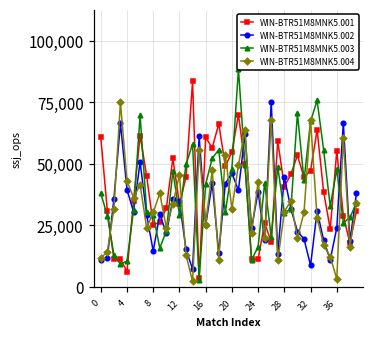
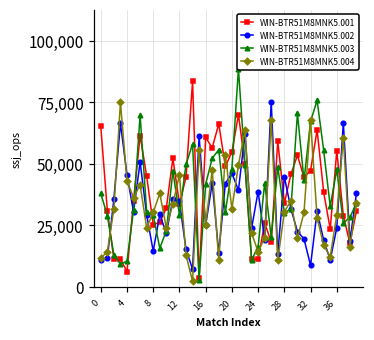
  {
    "WIN-BTR51M8MNK5.001": {
-     "0": "61,000",
+     "0": "65,000",
      "4": "6,000",
      "8": "25,000",
      "16": "61,000",
      "20": "55,000",
      "24": "11,000",
-     "28": "41,000",
+     "28": "34,000",
      "32": "47,000",
      "36": "55,000"
    },
    "WIN-BTR51M8MNK5.002": {
-     "4": "40,000",
+     "4": "46,000",
      "8": "14,000",
      "20": "46,000",
      "24": "39,000",
      "28": "45,000",
      "32": "9,000",
      "36": "24,000"
    },
    "WIN-BTR51M8MNK5.003": {
      "0": "38,000",
      "4": "11,000",
      "12": "29,000",
      "16": "42,000",
      "20": "48,000",
      "24": "16,000",
      "36": "48,000"
    },
    "WIN-BTR51M8MNK5.004": {
      "4": "43,000",
      "12": "46,000",
      "20": "32,000",
-     "24": "43,000",
-     "36": "3,000"
+     "24": "14,000",
+     "36": "29,000"
    }
  }
